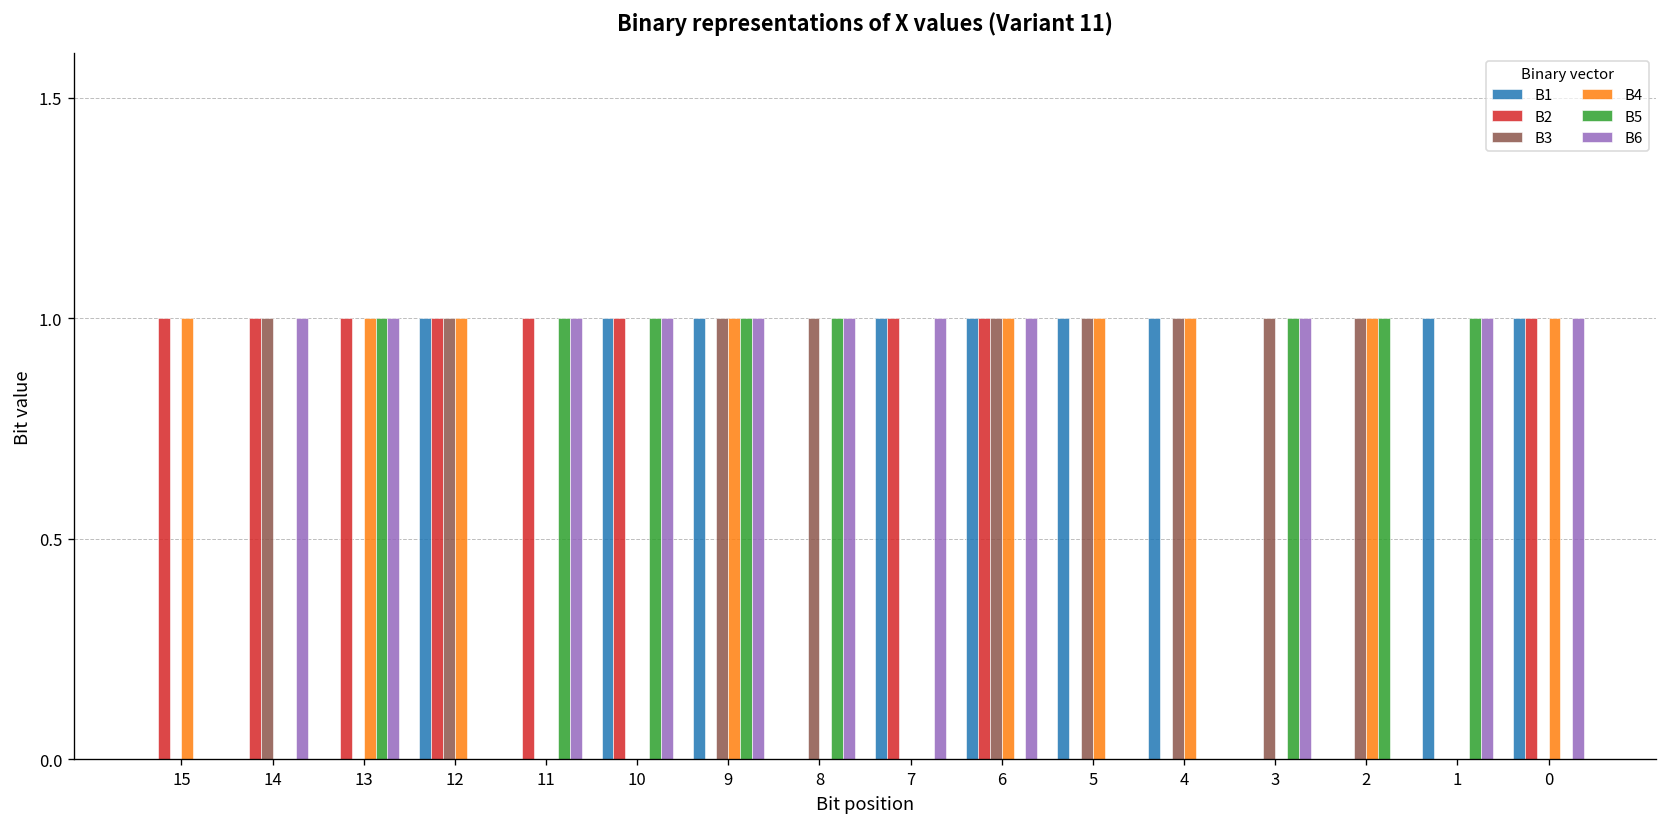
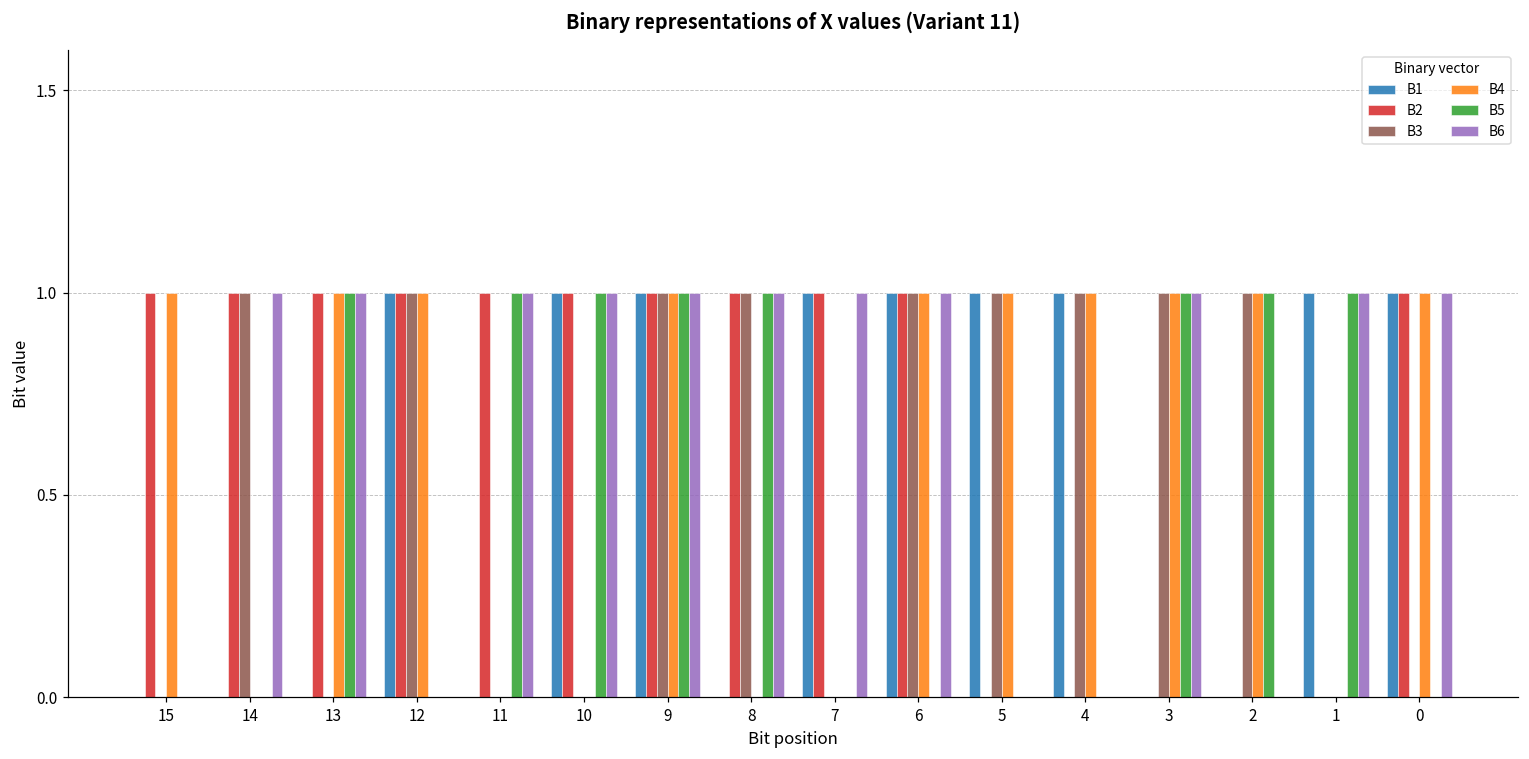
  {
    "B1": {
      "15": 0,
      "14": 0,
      "13": 0,
      "12": 1,
      "11": 0,
      "10": 1,
      "9": 1,
      "8": 0,
      "7": 1,
      "6": 1,
      "5": 1,
      "4": 1,
      "3": 0,
      "2": 0,
      "1": 1,
      "0": 1
    },
    "B2": {
      "15": 1,
      "14": 1,
      "13": 1,
      "12": 1,
      "11": 1,
      "10": 1,
-     "9": 0,
-     "8": 0,
+     "9": 1,
+     "8": 1,
      "7": 1,
      "6": 1,
      "5": 0,
      "4": 0,
      "3": 0,
      "2": 0,
      "1": 0,
      "0": 1
    },
    "B3": {
      "15": 0,
      "14": 1,
      "13": 0,
      "12": 1,
      "11": 0,
      "10": 0,
      "9": 1,
      "8": 1,
      "7": 0,
      "6": 1,
      "5": 1,
      "4": 1,
      "3": 1,
      "2": 1,
      "1": 0,
      "0": 0
    },
    "B4": {
      "15": 1,
      "14": 0,
      "13": 1,
      "12": 1,
      "11": 0,
      "10": 0,
      "9": 1,
      "8": 0,
      "7": 0,
      "6": 1,
      "5": 1,
      "4": 1,
-     "3": 0,
+     "3": 1,
      "2": 1,
      "1": 0,
      "0": 1
    },
    "B5": {
      "15": 0,
      "14": 0,
      "13": 1,
      "12": 0,
      "11": 1,
      "10": 1,
      "9": 1,
      "8": 1,
      "7": 0,
      "6": 0,
      "5": 0,
      "4": 0,
      "3": 1,
      "2": 1,
      "1": 1,
      "0": 0
    },
    "B6": {
      "15": 0,
      "14": 1,
      "13": 1,
      "12": 0,
      "11": 1,
      "10": 1,
      "9": 1,
      "8": 1,
      "7": 1,
      "6": 1,
      "5": 0,
      "4": 0,
      "3": 1,
      "2": 0,
      "1": 1,
      "0": 1
    }
  }
